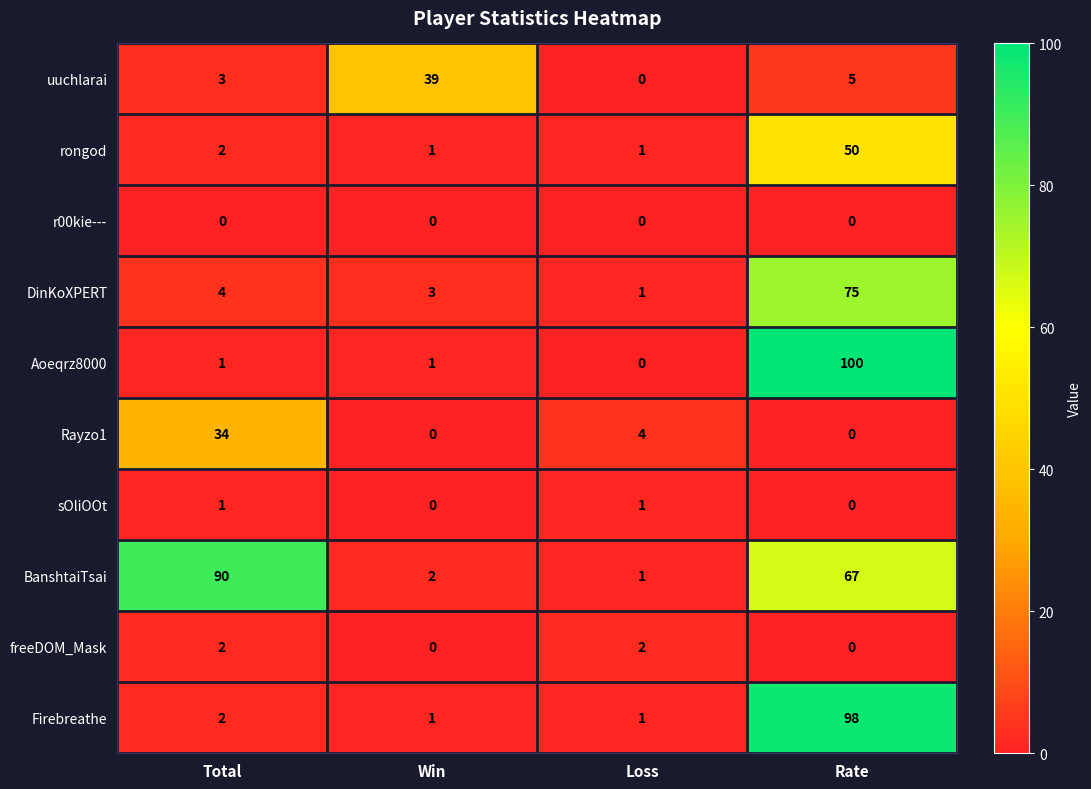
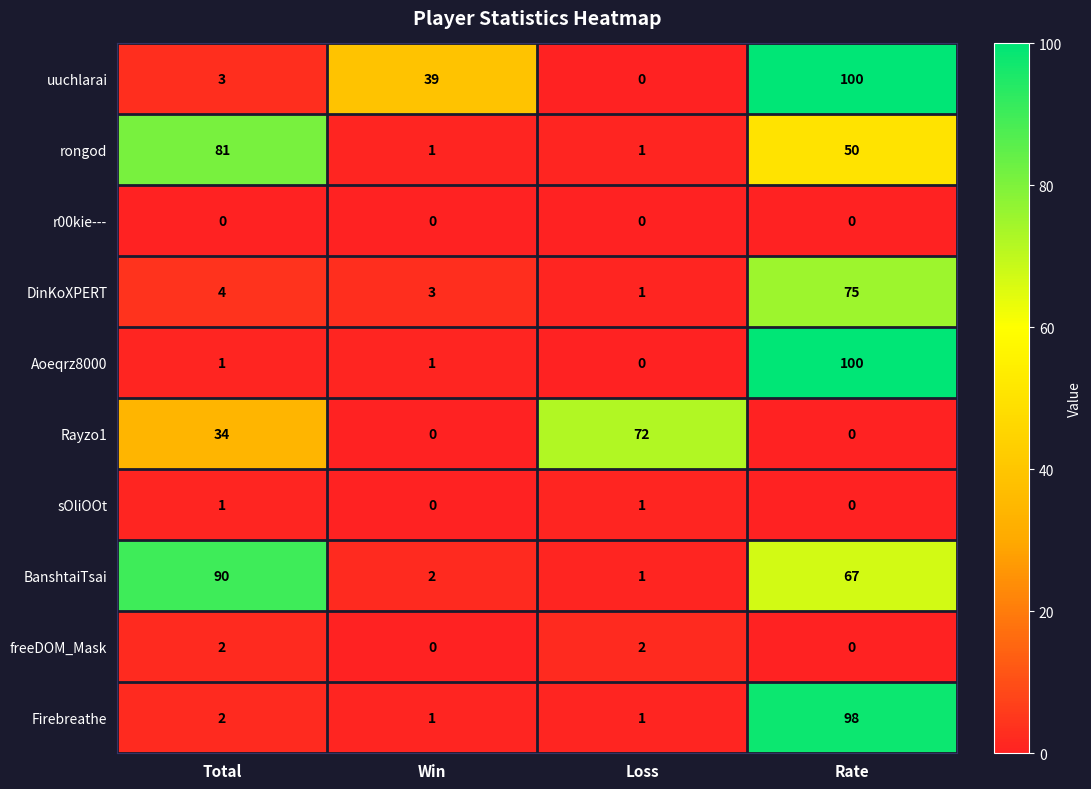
  {
    "uuchlarai": {
      "Total": 3,
      "Win": 39,
      "Loss": 0,
-     "Rate": 5
+     "Rate": 100
    },
    "rongod": {
-     "Total": 2,
+     "Total": 81,
      "Win": 1,
      "Loss": 1,
      "Rate": 50
    },
    "r00kie---": {
      "Total": 0,
      "Win": 0,
      "Loss": 0,
      "Rate": 0
    },
    "DinKoXPERT": {
      "Total": 4,
      "Win": 3,
      "Loss": 1,
      "Rate": 75
    },
    "Aoeqrz8000": {
      "Total": 1,
      "Win": 1,
      "Loss": 0,
      "Rate": 100
    },
    "Rayzo1": {
      "Total": 34,
      "Win": 0,
-     "Loss": 4,
+     "Loss": 72,
      "Rate": 0
    },
    "sOliOOt": {
      "Total": 1,
      "Win": 0,
      "Loss": 1,
      "Rate": 0
    },
    "BanshtaiTsai": {
      "Total": 90,
      "Win": 2,
      "Loss": 1,
      "Rate": 67
    },
    "freeDOM_Mask": {
      "Total": 2,
      "Win": 0,
      "Loss": 2,
      "Rate": 0
    },
    "Firebreathe": {
      "Total": 2,
      "Win": 1,
      "Loss": 1,
      "Rate": 98
    }
  }
